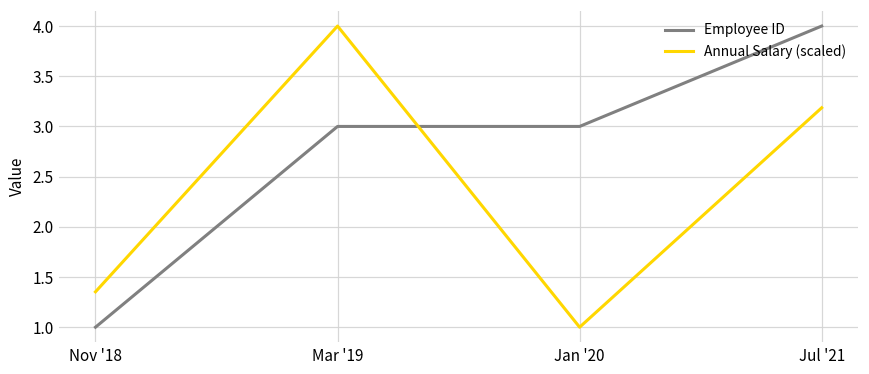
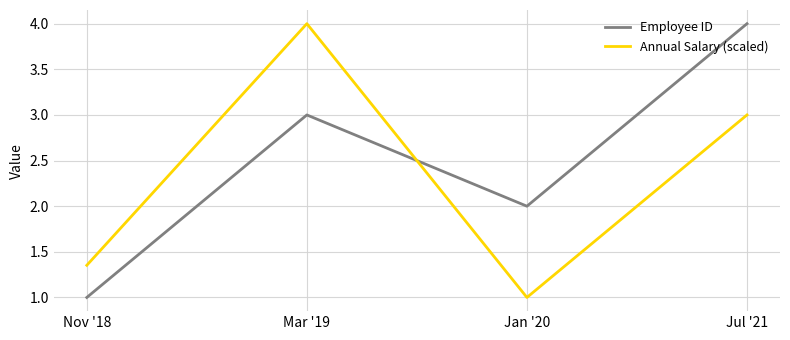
  {
    "Employee ID": {
      "Nov '18": 1,
      "Mar '19": 3,
-     "Jan '20": 3,
+     "Jan '20": 2,
      "Jul '21": 4
    },
    "Annual Salary (scaled)": {
      "Nov '18": 1.4,
      "Mar '19": 4.0,
      "Jan '20": 1.0,
-     "Jul '21": 3.2
+     "Jul '21": 3.0
    }
  }
